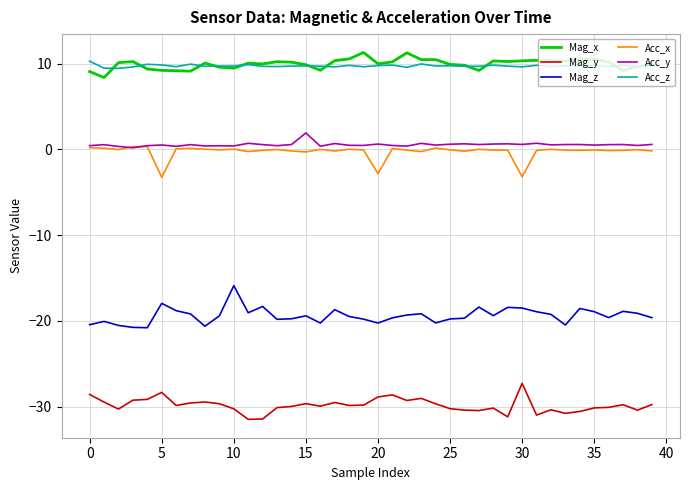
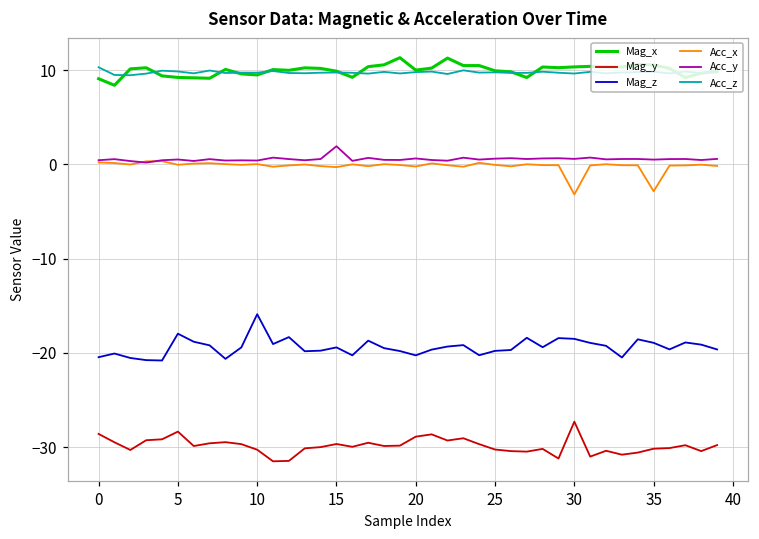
  {
    "Mag_x": {
      "0": 9,
      "5": 9,
      "30": 10
    },
    "Mag_y": {
      "0": -29,
      "5": -28,
      "10": -30,
      "15": -30,
      "20": -29,
      "25": -30,
      "30": -27,
      "35": -30
    },
    "Mag_z": {
      "0": -20,
      "5": -18,
      "10": -16,
      "15": -19,
      "20": -20,
      "25": -20,
      "30": -19,
      "35": -19
    },
    "Acc_x": {
-     "5": -3,
+     "5": 0,
      "10": 0,
      "15": 0,
-     "20": -3,
+     "20": 0,
      "25": 0,
      "30": -3,
-     "35": 0
+     "35": -3
    },
    "Acc_y": {
      "5": 1,
      "10": 0,
      "15": 2,
      "20": 1,
      "25": 1,
      "30": 1,
      "35": 1
    },
    "Acc_z": {
      "0": 10,
      "5": 10,
      "30": 10
    }
  }
